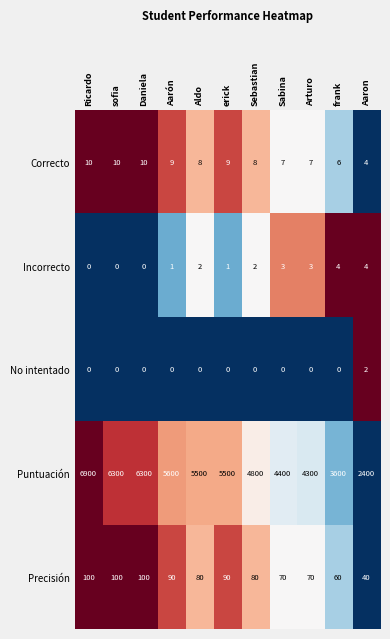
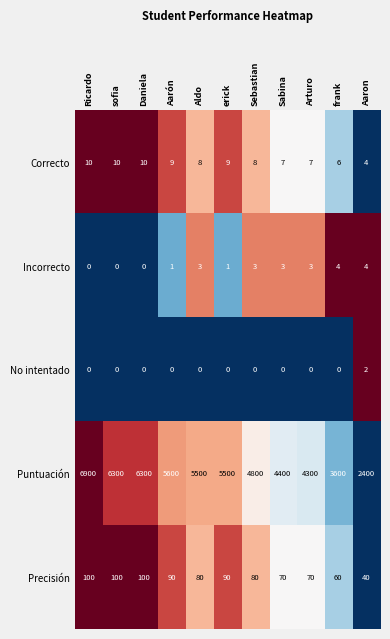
  {
    "Correcto": {
      "Ricardo": 10,
      "sofia": 10,
      "Daniela": 10,
      "Aarón": 9,
      "Aldo": 8,
      "erick": 9,
      "Sebastian": 8,
      "Sabina": 7,
      "Arturo": 7,
      "frank": 6,
      "Aaron": 4
    },
    "Incorrecto": {
      "Ricardo": 0,
      "sofia": 0,
      "Daniela": 0,
      "Aarón": 1,
-     "Aldo": 2,
+     "Aldo": 3,
      "erick": 1,
-     "Sebastian": 2,
+     "Sebastian": 3,
      "Sabina": 3,
      "Arturo": 3,
      "frank": 4,
      "Aaron": 4
    },
    "No intentado": {
      "Ricardo": 0,
      "sofia": 0,
      "Daniela": 0,
      "Aarón": 0,
      "Aldo": 0,
      "erick": 0,
      "Sebastian": 0,
      "Sabina": 0,
      "Arturo": 0,
      "frank": 0,
      "Aaron": 2
    },
    "Puntuación": {
      "Ricardo": 6900,
      "sofia": 6300,
      "Daniela": 6300,
      "Aarón": 5600,
      "Aldo": 5500,
      "erick": 5500,
      "Sebastian": 4800,
      "Sabina": 4400,
      "Arturo": 4300,
      "frank": 3600,
      "Aaron": 2400
    },
    "Precisión": {
      "Ricardo": 100,
      "sofia": 100,
      "Daniela": 100,
      "Aarón": 90,
      "Aldo": 80,
      "erick": 90,
      "Sebastian": 80,
      "Sabina": 70,
      "Arturo": 70,
      "frank": 60,
      "Aaron": 40
    }
  }
